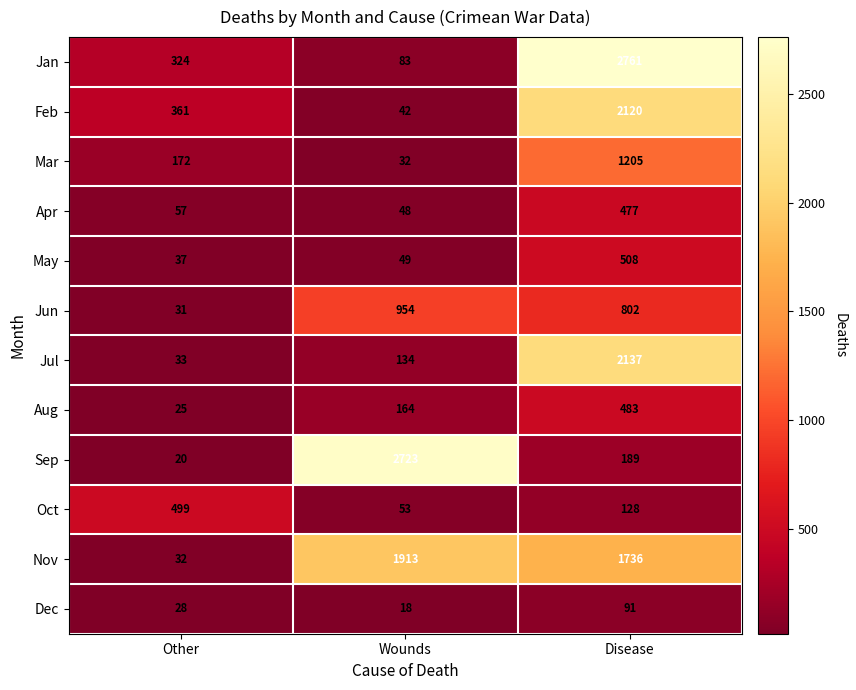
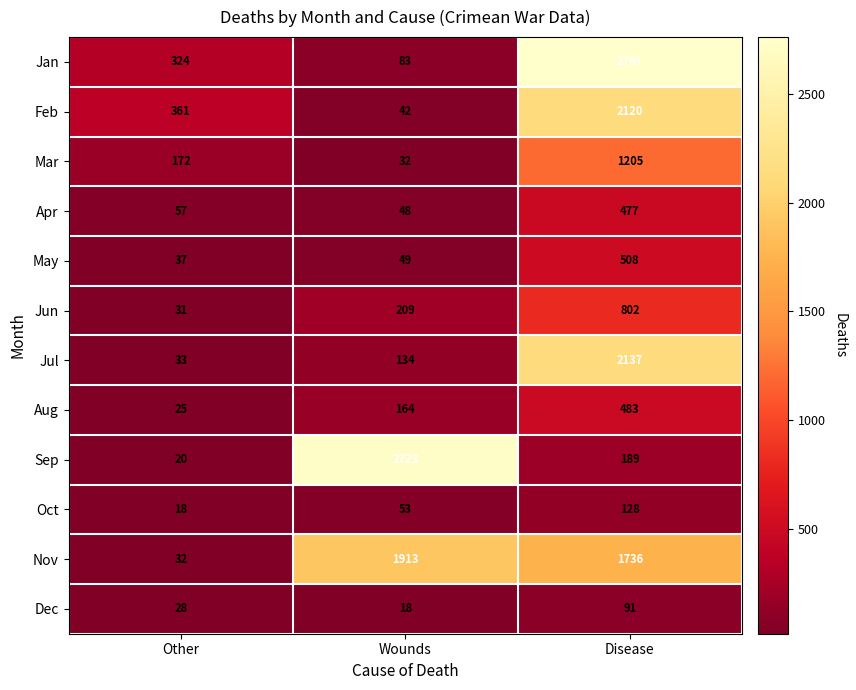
  {
    "Jan": {
      "Other": 324,
      "Wounds": 83,
      "Disease": 2761
    },
    "Feb": {
      "Other": 361,
      "Wounds": 42,
      "Disease": 2120
    },
    "Mar": {
      "Other": 172,
      "Wounds": 32,
      "Disease": 1205
    },
    "Apr": {
      "Other": 57,
      "Wounds": 48,
      "Disease": 477
    },
    "May": {
      "Other": 37,
      "Wounds": 49,
      "Disease": 508
    },
    "Jun": {
      "Other": 31,
-     "Wounds": 954,
+     "Wounds": 209,
      "Disease": 802
    },
    "Jul": {
      "Other": 33,
      "Wounds": 134,
      "Disease": 2137
    },
    "Aug": {
      "Other": 25,
      "Wounds": 164,
      "Disease": 483
    },
    "Sep": {
      "Other": 20,
      "Wounds": 2723,
      "Disease": 189
    },
    "Oct": {
-     "Other": 499,
+     "Other": 18,
      "Wounds": 53,
      "Disease": 128
    },
    "Nov": {
      "Other": 32,
      "Wounds": 1913,
      "Disease": 1736
    },
    "Dec": {
      "Other": 28,
      "Wounds": 18,
      "Disease": 91
    }
  }
